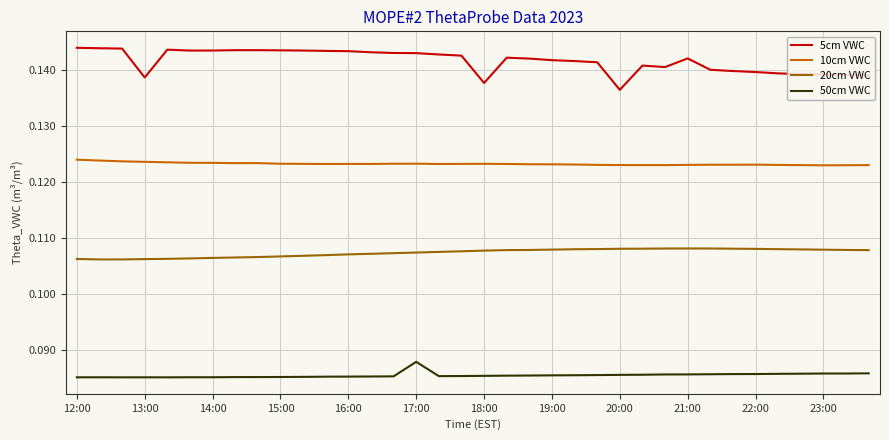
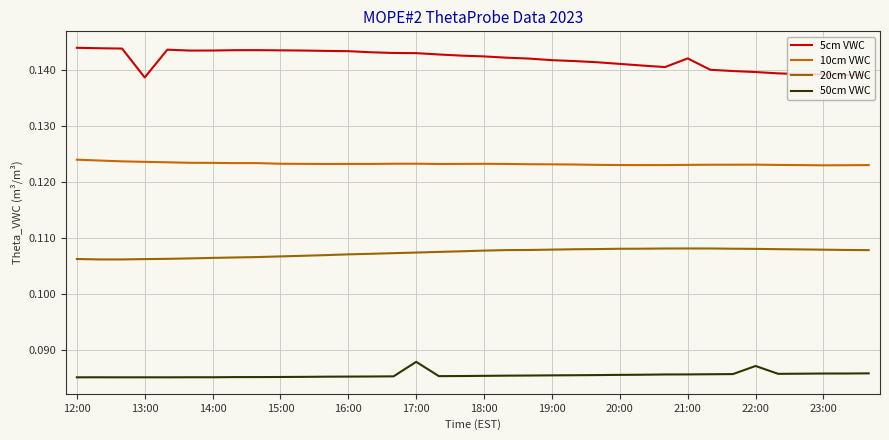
  {
    "5cm VWC": {
      "12:00": 0.144,
      "13:00": 0.139,
      "14:00": 0.144,
      "15:00": 0.144,
      "16:00": 0.143,
      "17:00": 0.143,
-     "18:00": 0.138,
+     "18:00": 0.142,
      "19:00": 0.142,
-     "20:00": 0.136,
+     "20:00": 0.141,
      "21:00": 0.142,
      "22:00": 0.140
    },
    "50cm VWC": {
      "12:00": 0.085,
      "13:00": 0.085,
      "14:00": 0.085,
      "15:00": 0.085,
      "16:00": 0.085,
      "17:00": 0.088,
      "18:00": 0.085,
      "19:00": 0.085,
      "20:00": 0.085,
      "21:00": 0.086,
-     "22:00": 0.086,
+     "22:00": 0.087,
      "23:00": 0.086
    }
  }
